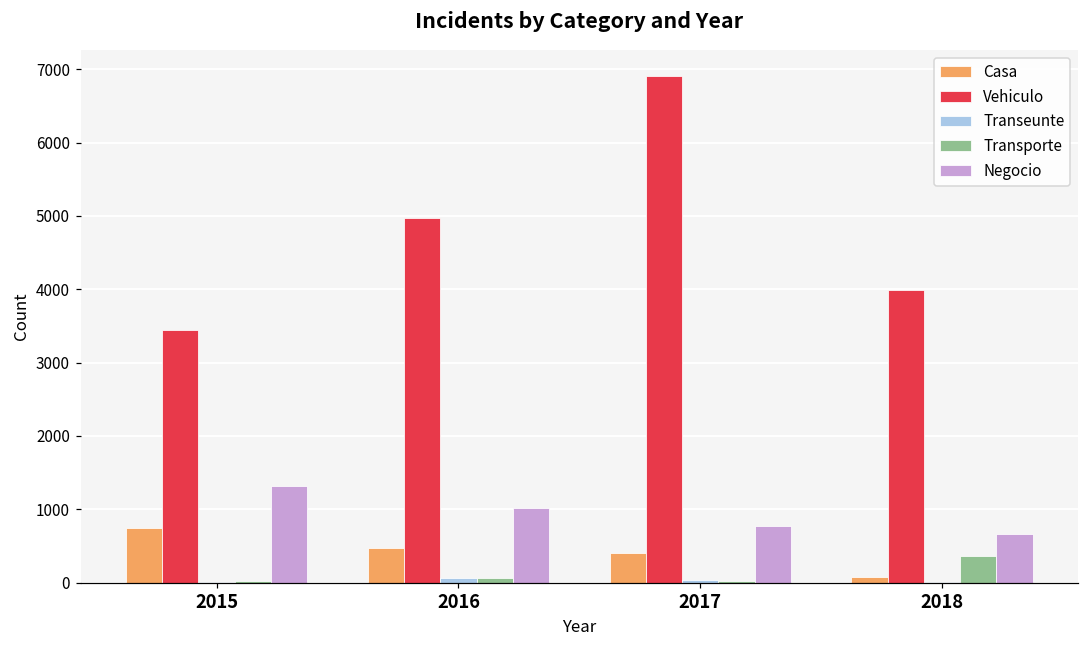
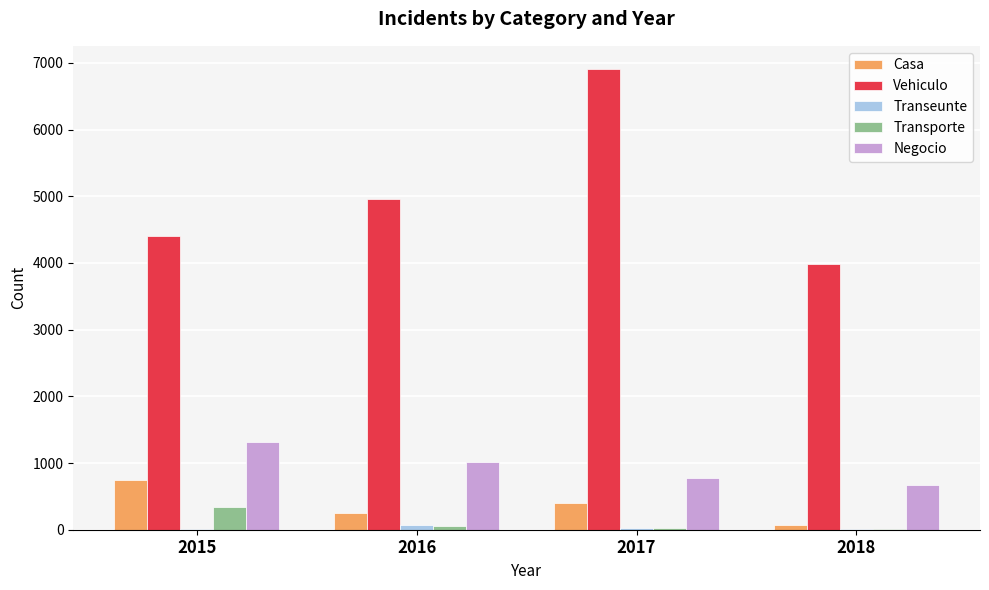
  {
    "Casa": {
      "2015": 700,
-     "2016": 500,
+     "2016": 300,
      "2017": 400,
      "2018": 100
    },
    "Vehiculo": {
-     "2015": 3400,
+     "2015": 4400,
      "2016": 5000,
      "2017": 6900,
      "2018": 4000
    },
    "Transporte": {
-     "2015": 0,
+     "2015": 300,
      "2016": 100,
-     "2018": 400
+     "2018": 0
    }
  }
